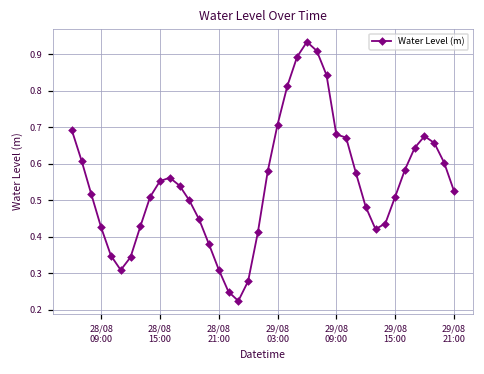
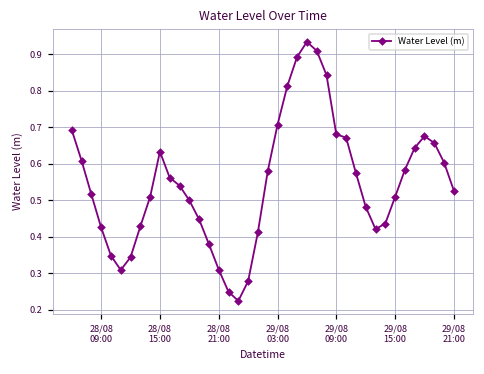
  {
    "28/08 09:00": 0.43,
-   "28/08 15:00": 0.55,
+   "28/08 15:00": 0.63,
    "28/08 21:00": 0.31,
    "29/08 03:00": 0.71,
    "29/08 09:00": 0.68,
    "29/08 15:00": 0.51,
    "29/08 21:00": 0.53
  }
